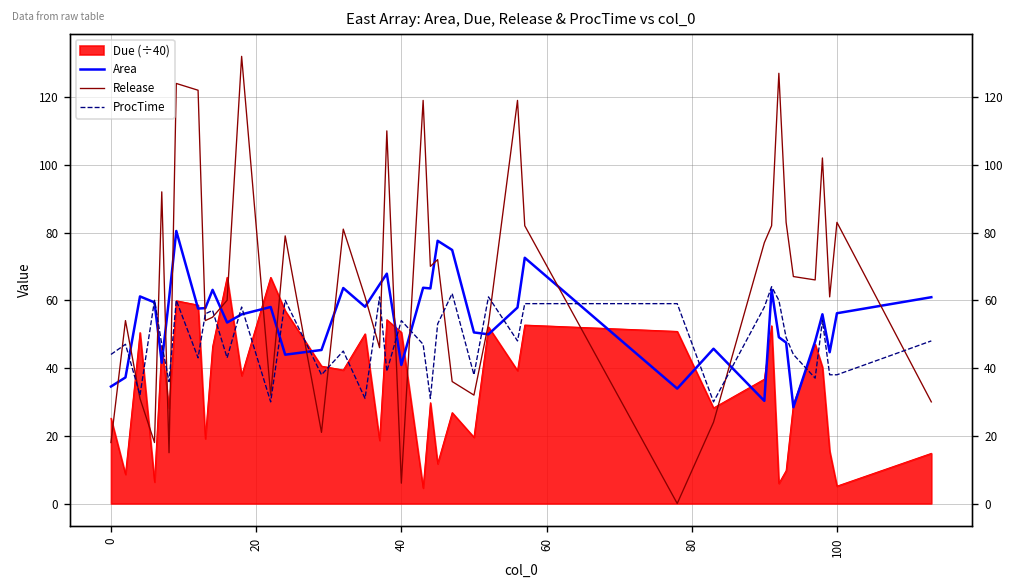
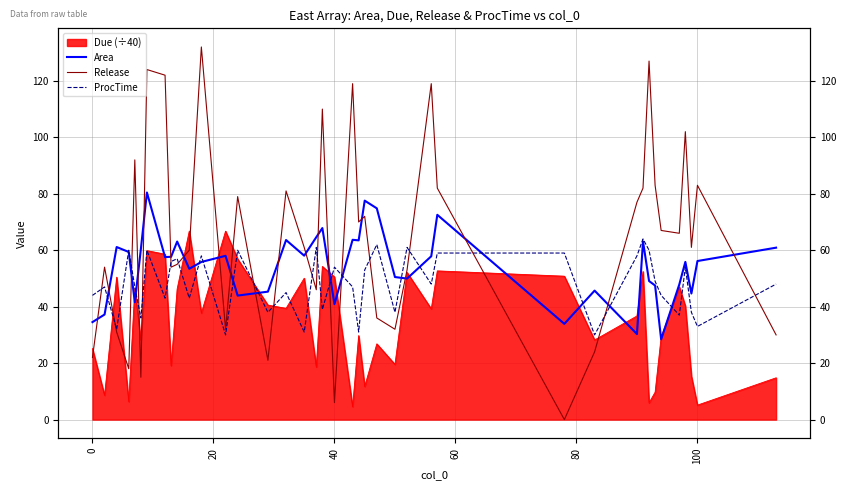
  {
    "Due (÷40)": {
      "0": 25,
      "40": 51,
      "100": 5
    },
    "Area": {
      "0": 35,
      "40": 41,
      "100": 56
    },
    "Release": {
-     "0": 18,
+     "0": 22,
      "40": 6,
      "100": 83
    },
    "ProcTime": {
      "0": 44,
      "40": 54,
-     "100": 38
+     "100": 33
    }
  }
